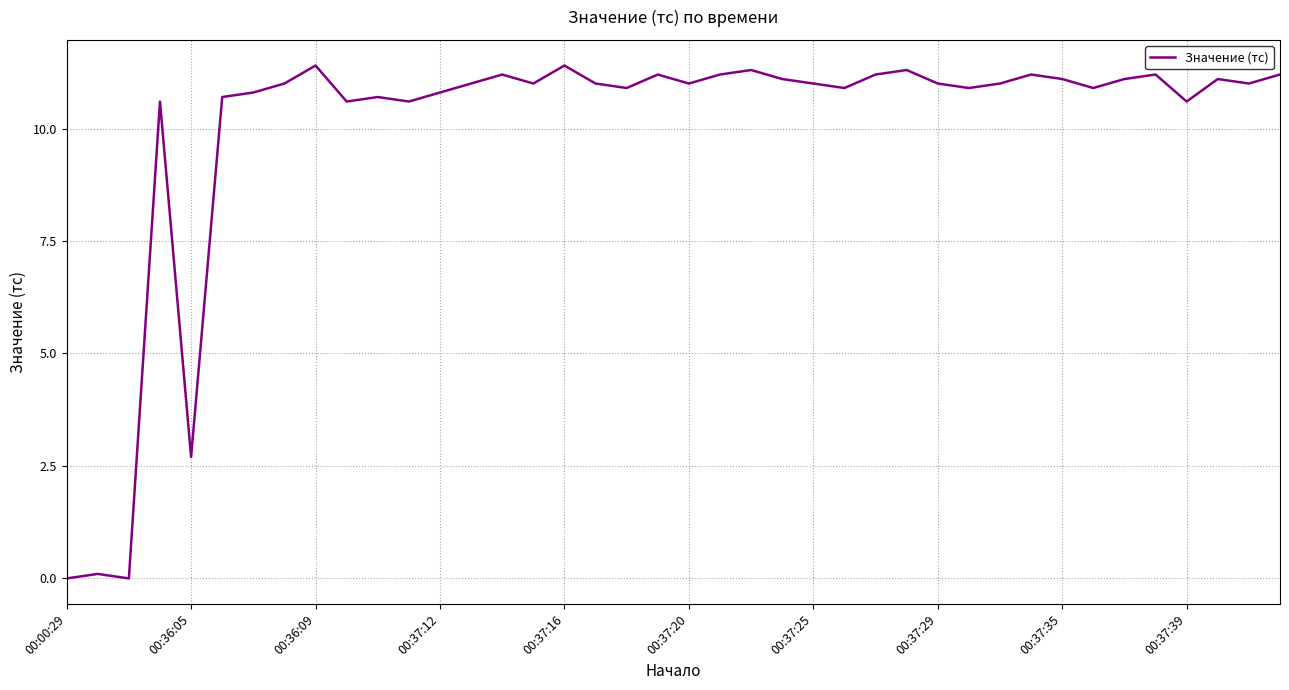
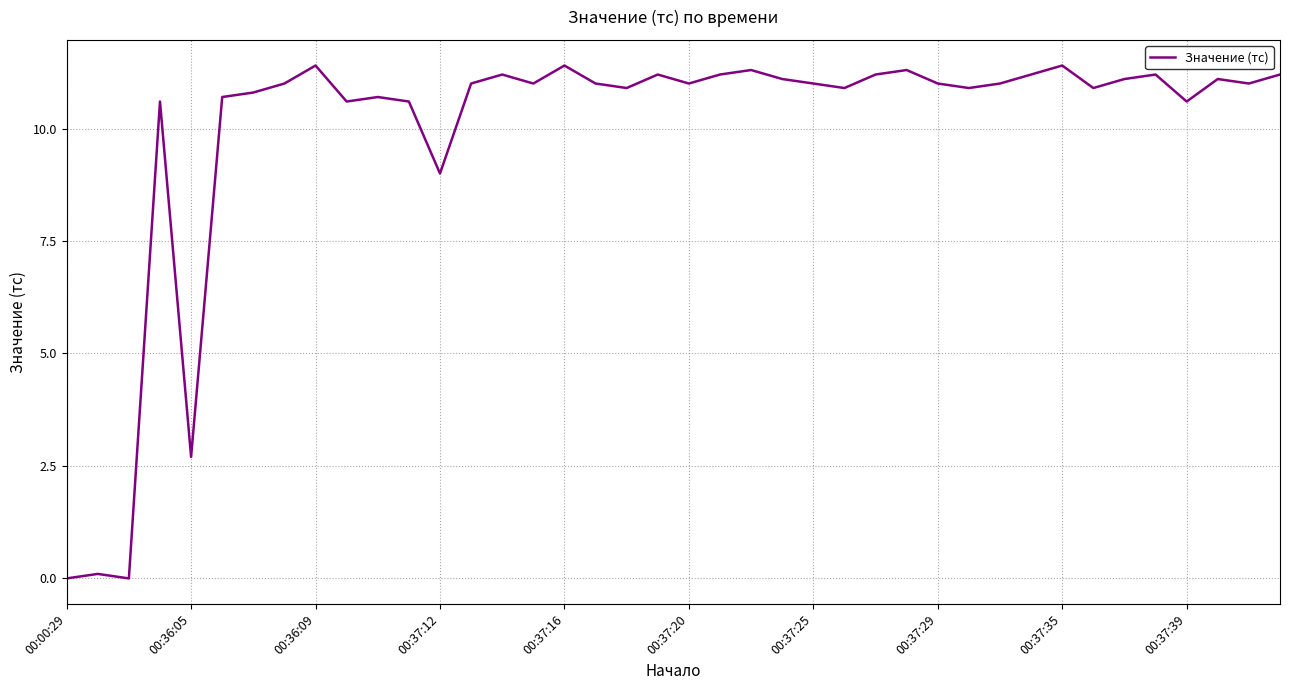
  {
    "00:00:29": 0.0,
    "00:36:05": 2.7,
    "00:36:09": 11.4,
-   "00:37:12": 10.8,
+   "00:37:12": 9.0,
    "00:37:16": 11.4,
    "00:37:20": 11.0,
    "00:37:25": 11.0,
    "00:37:29": 11.0,
-   "00:37:35": 11.1,
+   "00:37:35": 11.4,
    "00:37:39": 10.6
  }
